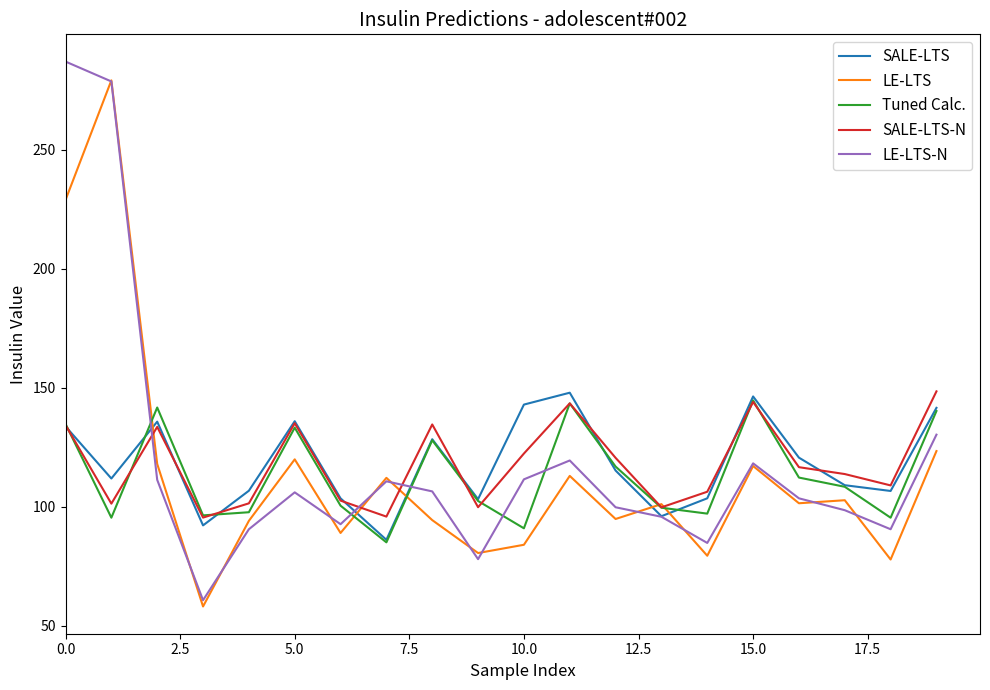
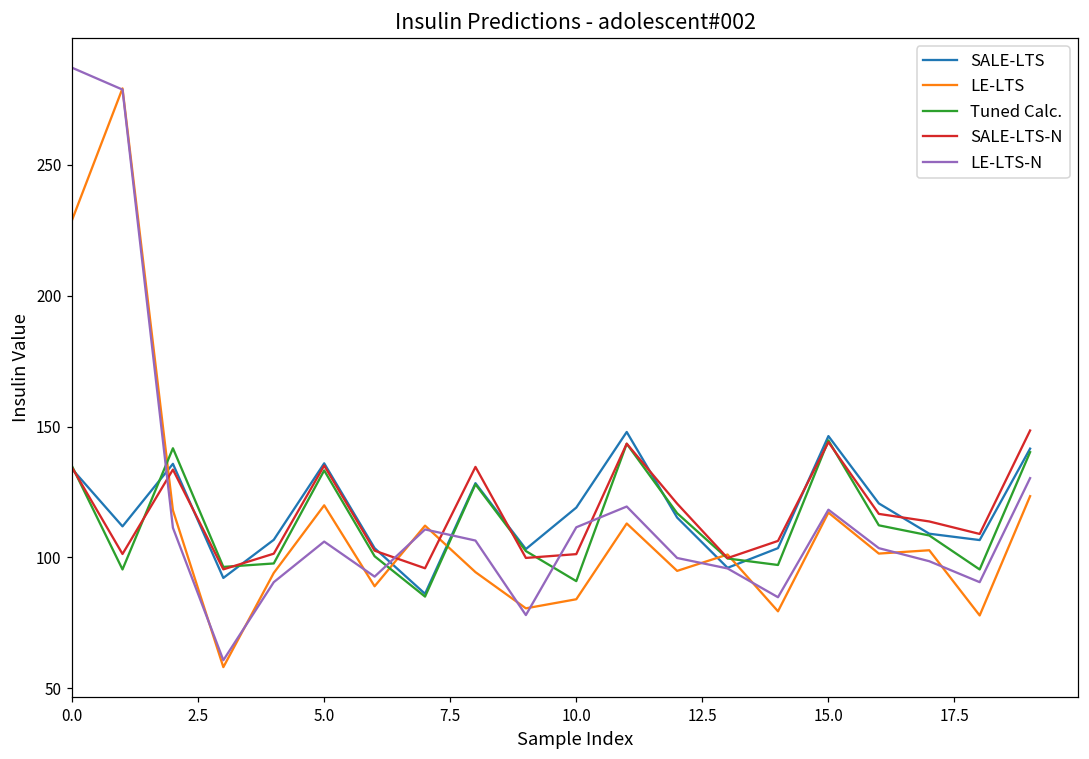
  {
    "SALE-LTS": {
-     "10.0": 143,
+     "10.0": 119,
      "15.0": 146
    },
    "LE-LTS": {
      "0.0": 229,
      "5.0": 120,
      "10.0": 84,
      "15.0": 117
    },
    "Tuned Calc.": {
      "5.0": 133,
      "10.0": 91
    },
    "SALE-LTS-N": {
-     "10.0": 122
+     "10.0": 101
    },
    "LE-LTS-N": {
      "0.0": 287,
      "5.0": 106,
      "10.0": 111,
      "15.0": 118
    }
  }
